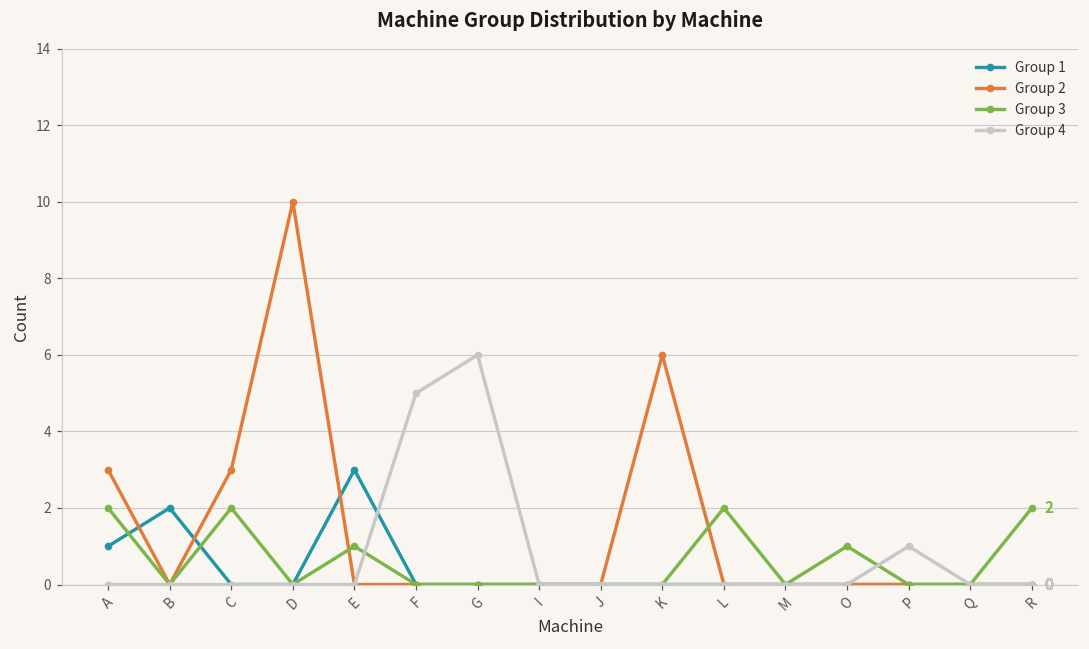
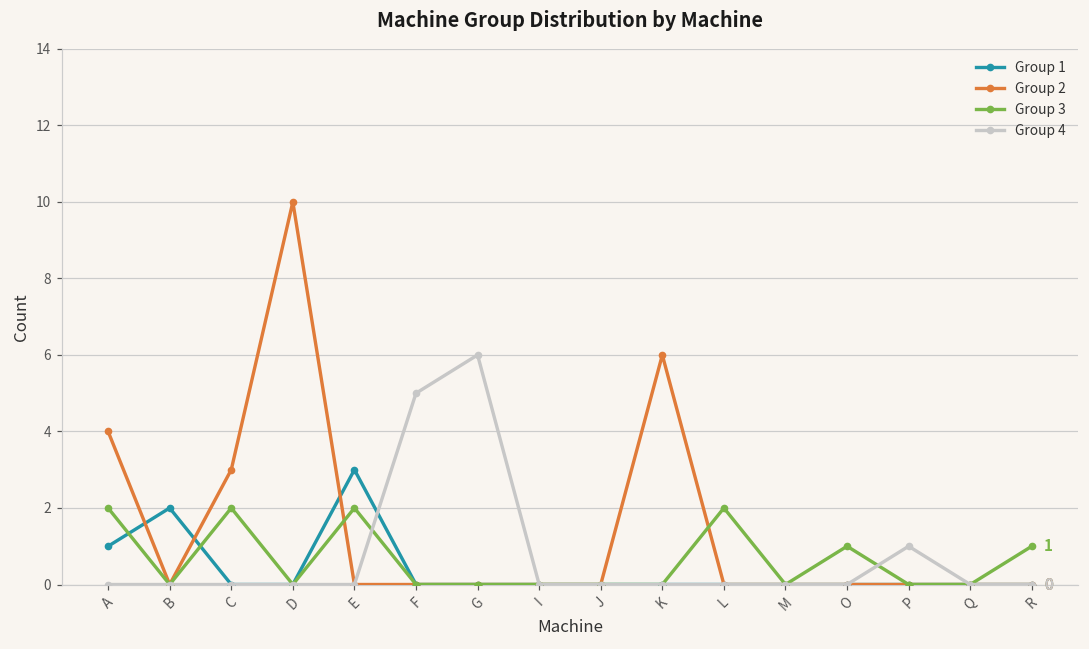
  {
    "Group 1": {
      "A": 1,
      "B": 2,
      "E": 3
    },
    "Group 2": {
-     "A": 3,
+     "A": 4,
      "C": 3,
      "D": 10,
      "K": 6
    },
    "Group 3": {
-     "E": 1,
-     "R": 2
+     "E": 2,
+     "R": 1
    },
    "Group 4": {
      "A": 0,
      "F": 5,
      "G": 6,
      "P": 1
    }
  }
